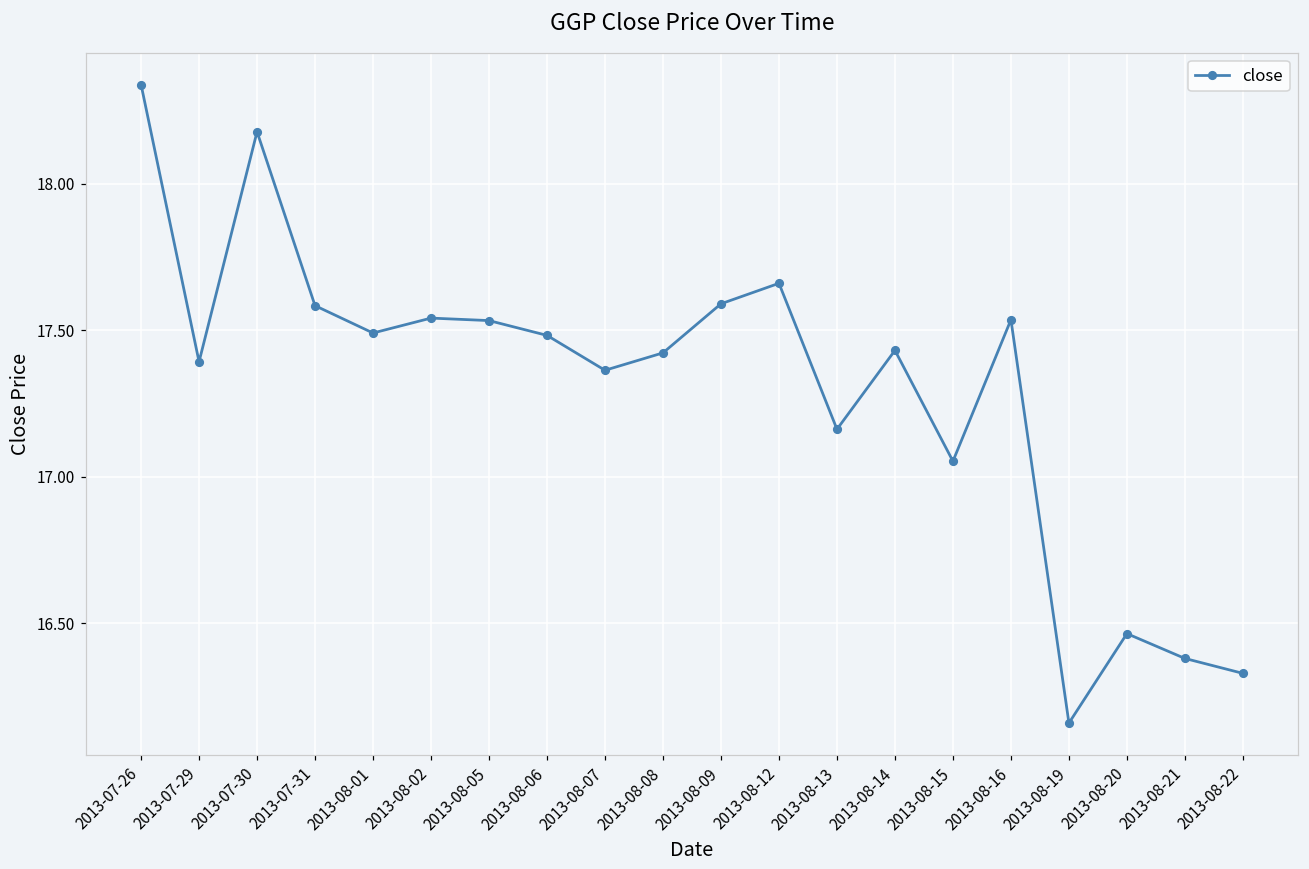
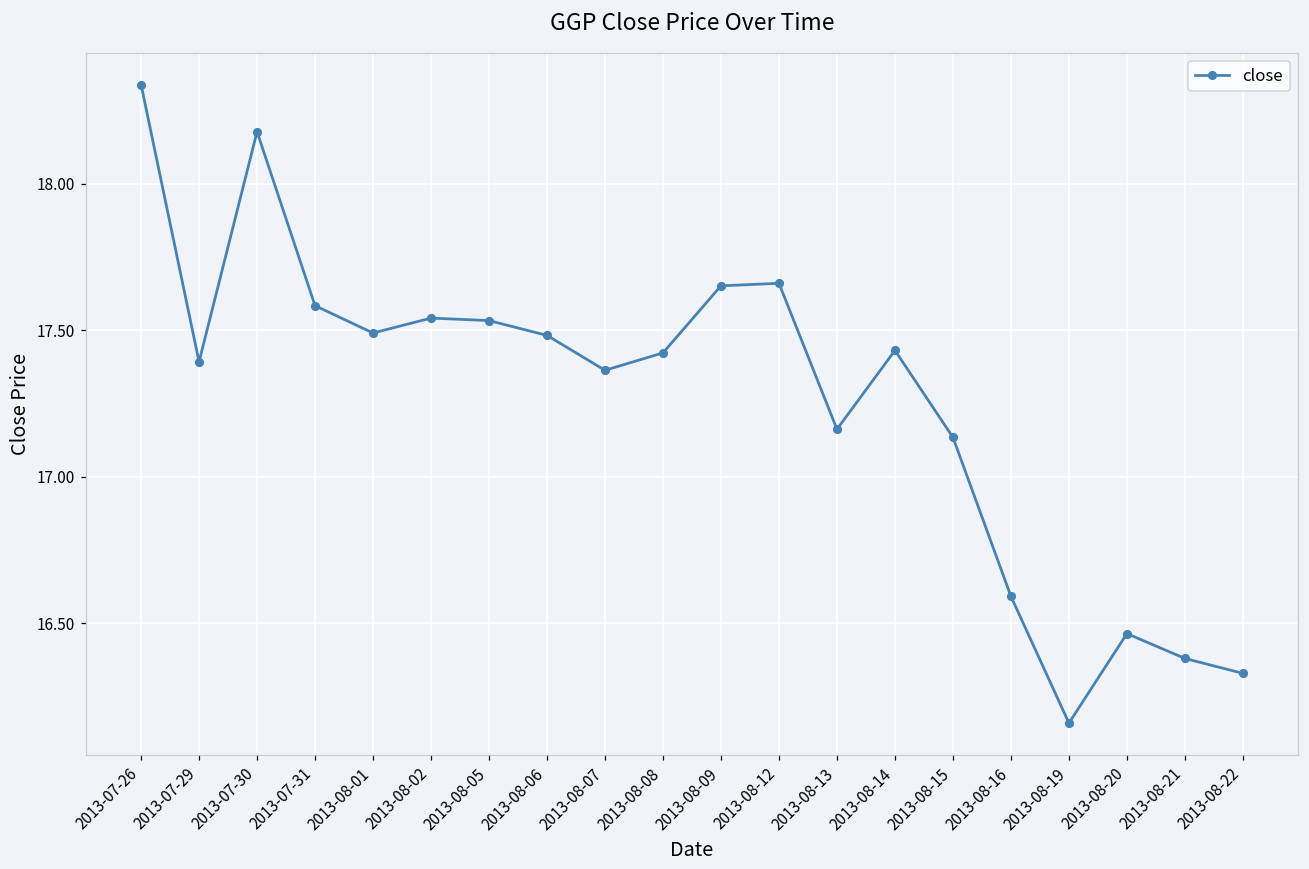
  {
    "2013-07-26": 18.34,
    "2013-07-29": 17.39,
    "2013-07-30": 18.18,
    "2013-07-31": 17.58,
    "2013-08-01": 17.49,
    "2013-08-02": 17.54,
    "2013-08-05": 17.53,
    "2013-08-06": 17.48,
    "2013-08-07": 17.36,
    "2013-08-08": 17.42,
-   "2013-08-09": 17.59,
+   "2013-08-09": 17.65,
    "2013-08-12": 17.66,
    "2013-08-13": 17.16,
    "2013-08-14": 17.43,
-   "2013-08-15": 17.05,
-   "2013-08-16": 17.54,
+   "2013-08-15": 17.13,
+   "2013-08-16": 16.59,
    "2013-08-19": 16.16,
    "2013-08-20": 16.46,
    "2013-08-21": 16.38,
    "2013-08-22": 16.33
  }
